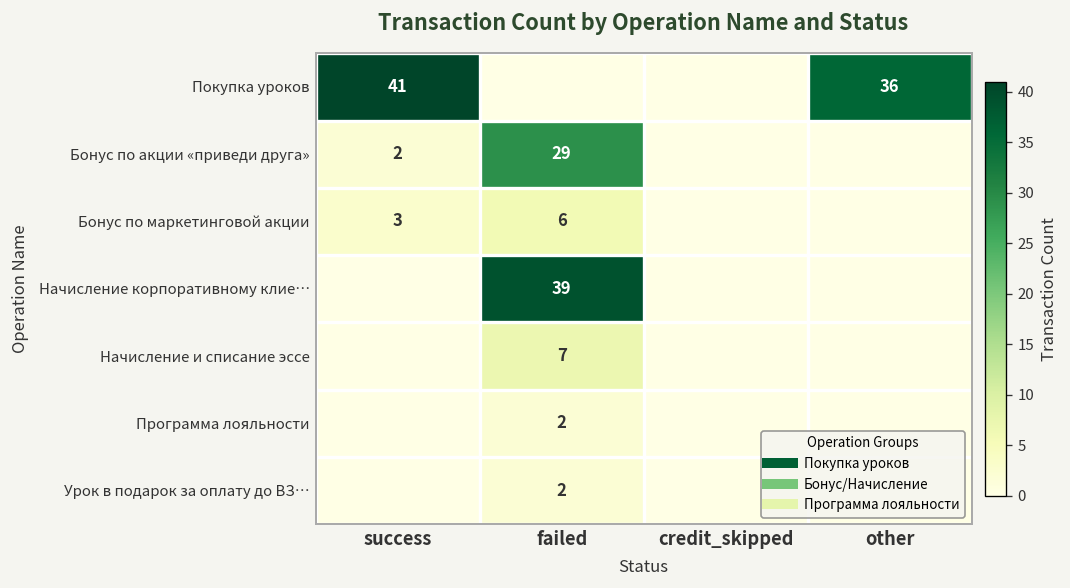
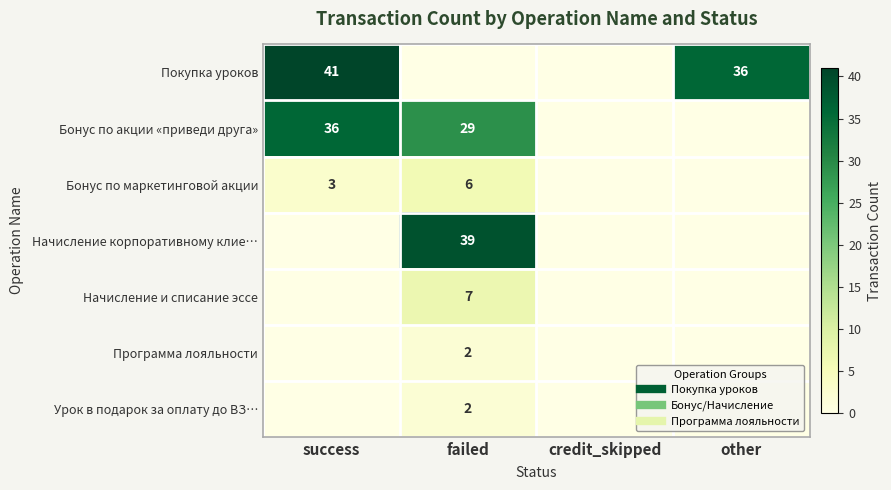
  {
    "Покупка уроков": {
      "success": 41,
      "other": 36
    },
    "Бонус по акции «приведи друга»": {
-     "success": 2,
+     "success": 36,
      "failed": 29
    },
    "Бонус по маркетинговой акции": {
      "success": 3,
      "failed": 6
    },
    "Начисление корпоративному клие…": {
      "failed": 39
    },
    "Начисление и списание эссе": {
      "failed": 7
    },
    "Программа лояльности": {
      "failed": 2
    },
    "Урок в подарок за оплату до ВЗ…": {
      "failed": 2
    }
  }
